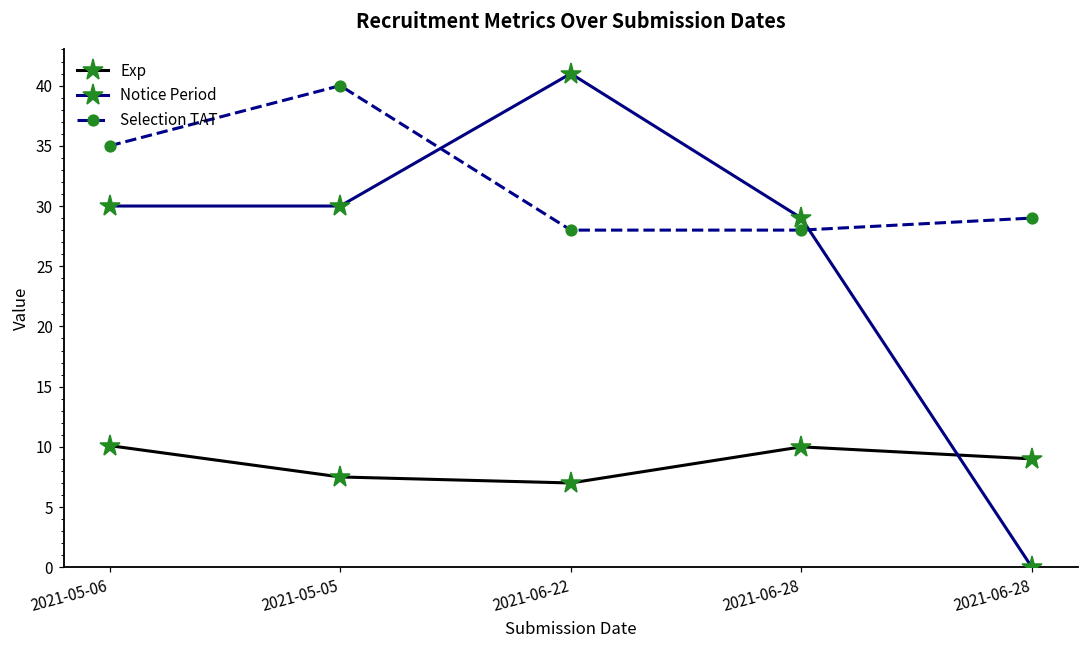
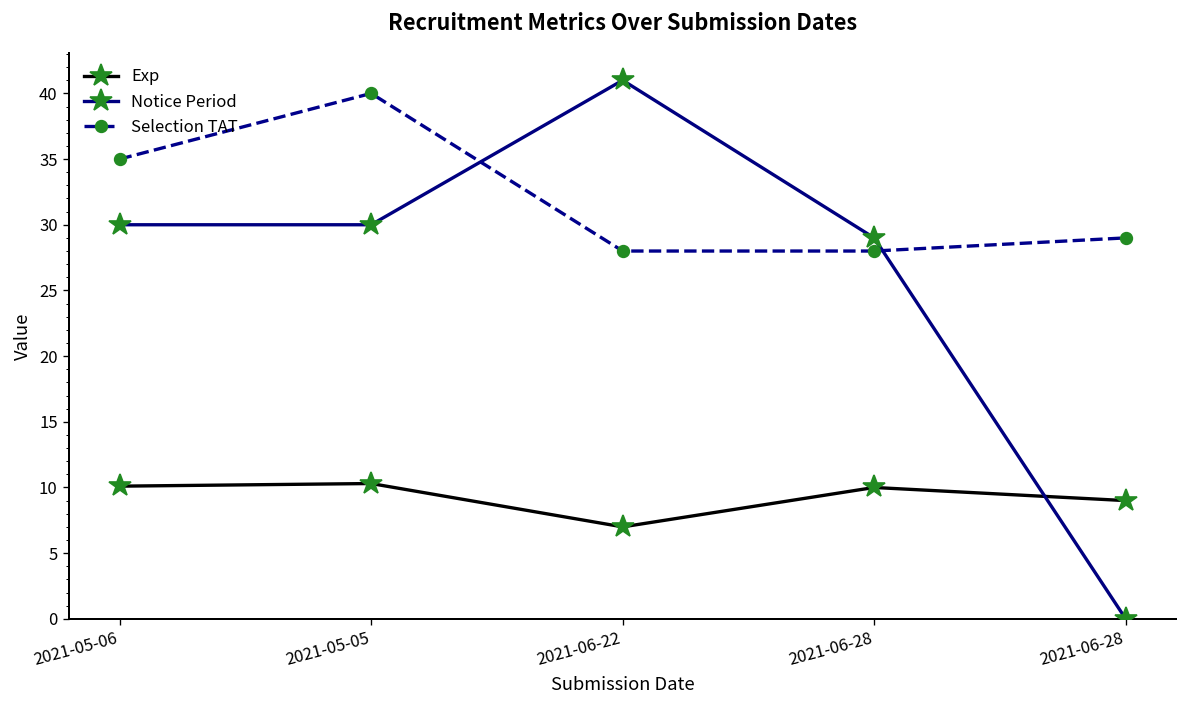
  {
    "Exp": {
      "2021-05-06": 10.1,
-     "2021-05-05": 7.5,
+     "2021-05-05": 10.3,
      "2021-06-22": 7.0
    }
  }
